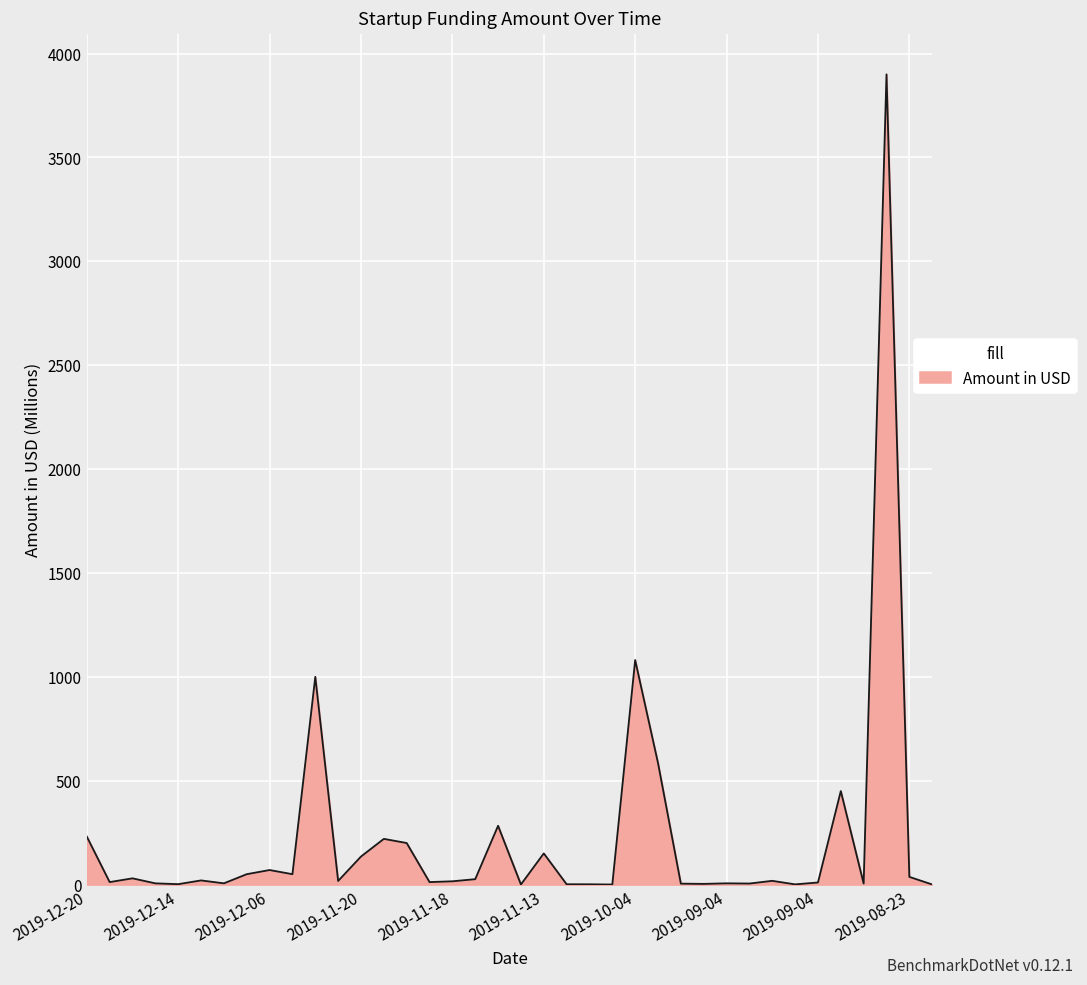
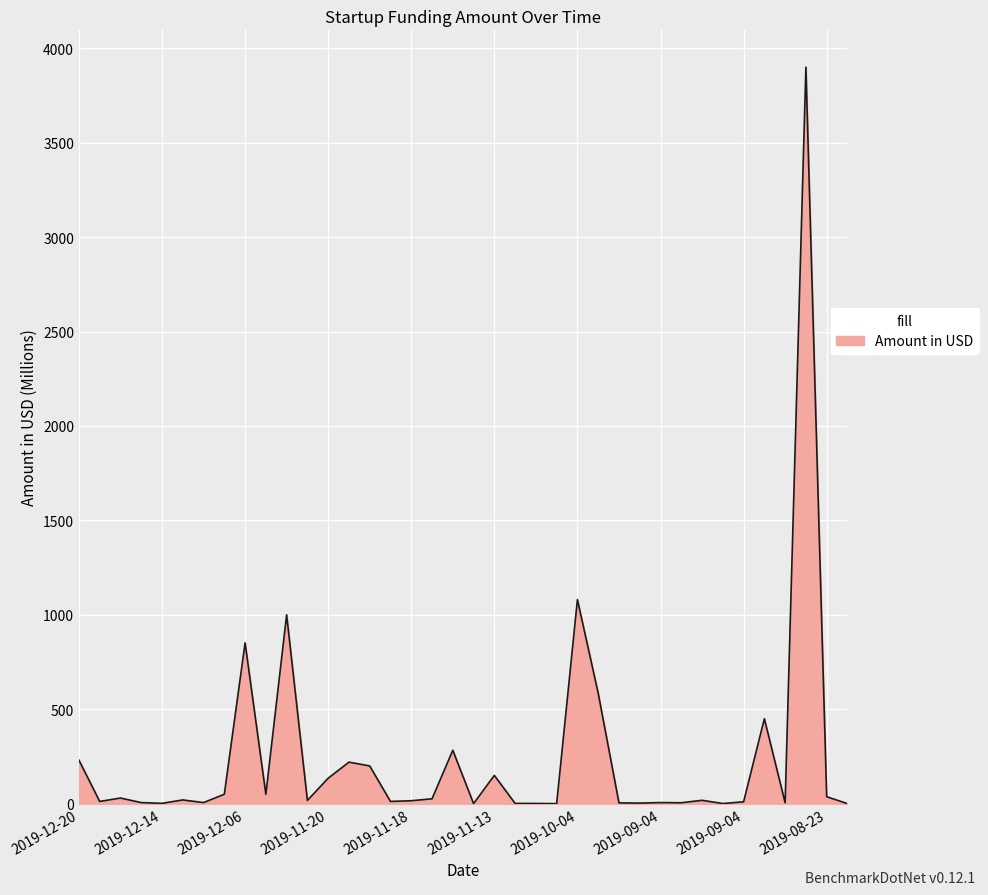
  {
    "2019-12-20": 230,
    "2019-12-14": 0,
-   "2019-12-06": 70,
+   "2019-12-06": 850,
    "2019-10-04": 1080
  }
